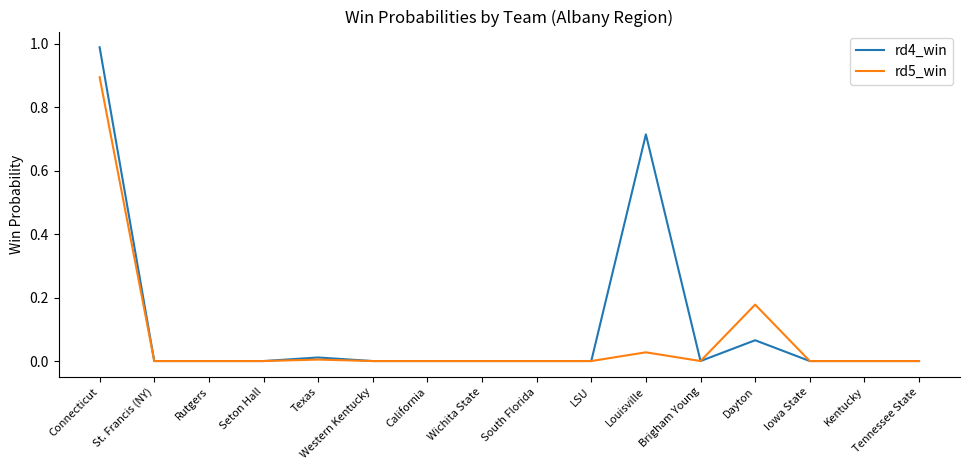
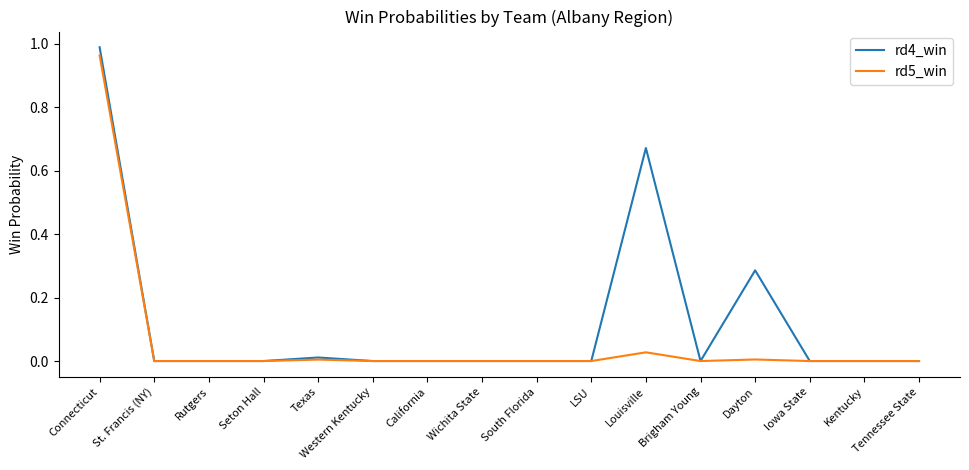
  {
    "rd4_win": {
      "Connecticut": 0.99,
-     "Louisville": 0.71,
-     "Dayton": 0.07
+     "Louisville": 0.67,
+     "Dayton": 0.29
    },
    "rd5_win": {
-     "Connecticut": 0.89,
+     "Connecticut": 0.96,
      "Louisville": 0.03,
-     "Dayton": 0.18
+     "Dayton": 0.00
    }
  }
